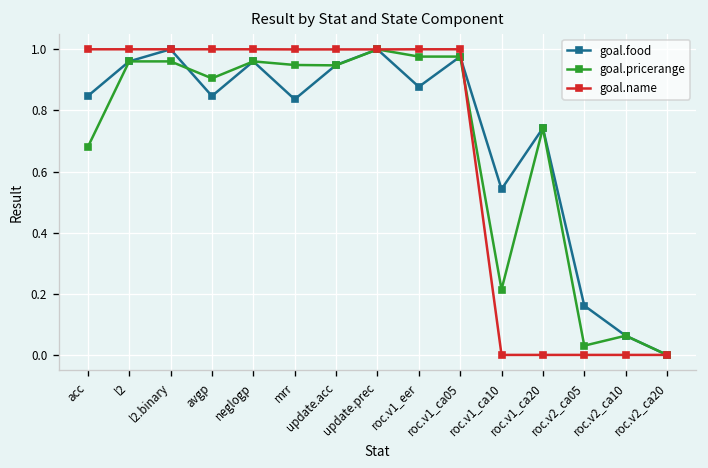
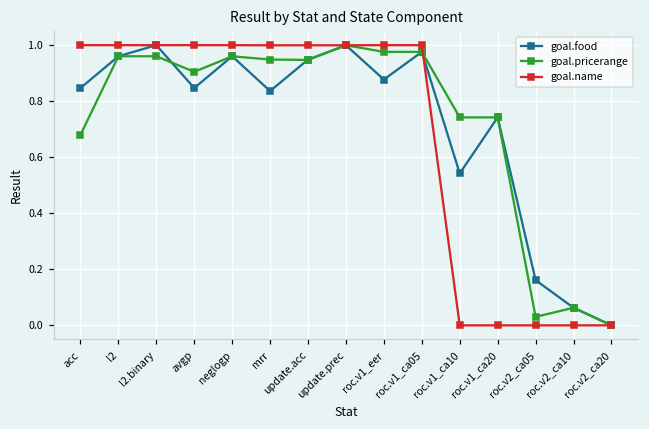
  {
    "goal.food": {
      "acc": 0.85,
      "avgp": 0.85,
      "mrr": 0.84,
      "roc.v1_eer": 0.88,
      "roc.v1_ca10": 0.54,
      "roc.v2_ca05": 0.16
    },
    "goal.pricerange": {
      "acc": 0.68,
      "l2.binary": 0.96,
      "avgp": 0.90,
      "mrr": 0.95,
      "roc.v1_eer": 0.98,
-     "roc.v1_ca10": 0.21,
+     "roc.v1_ca10": 0.74,
      "roc.v2_ca05": 0.03
    },
    "goal.name": {
      "acc": 1.00,
      "l2": 1.00,
      "avgp": 1.00,
      "neglogp": 1.00,
      "mrr": 1.00,
      "update.acc": 1.00,
      "roc.v1_eer": 1.00,
      "roc.v1_ca05": 1.00,
      "roc.v1_ca10": 0.00,
      "roc.v1_ca20": 0.00,
      "roc.v2_ca05": 0.00,
      "roc.v2_ca10": 0.00
    }
  }
